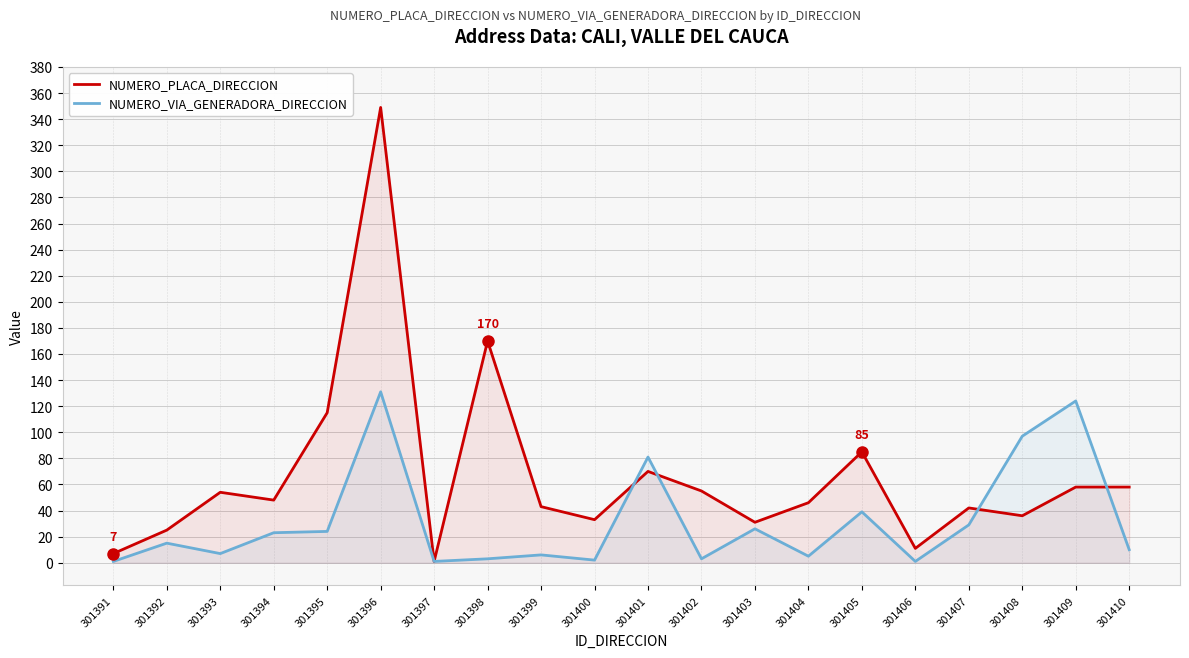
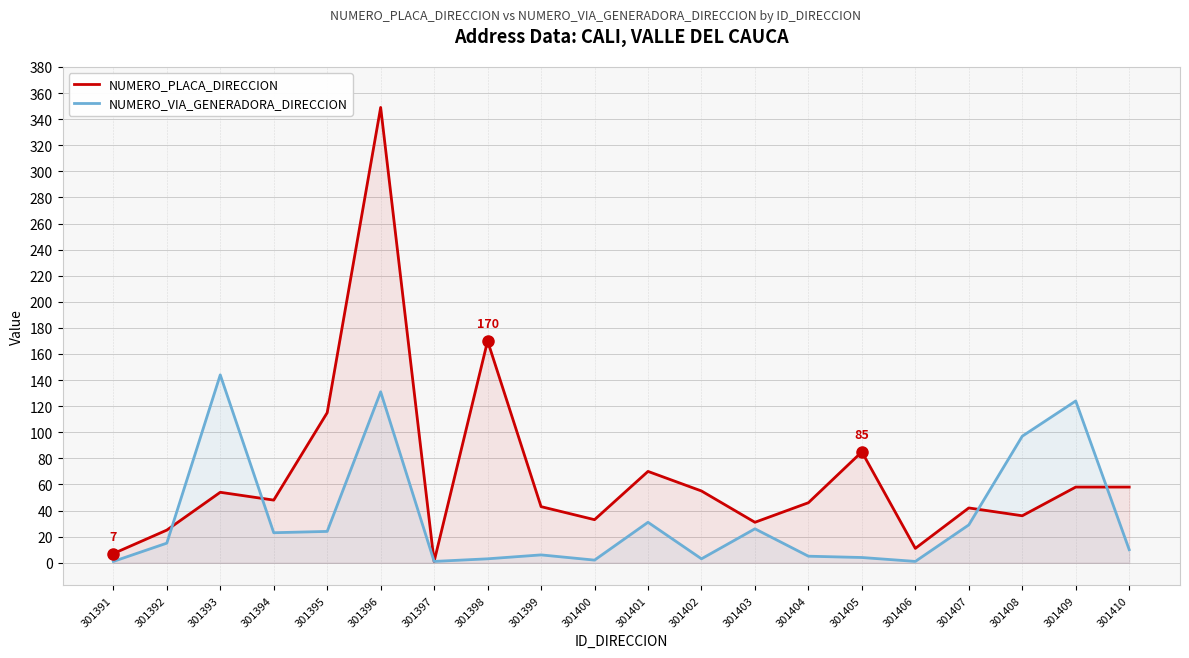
  {
    "NUMERO_VIA_GENERADORA_DIRECCION": {
      "301391": 1,
      "301392": 15,
-     "301393": 7,
+     "301393": 144,
      "301394": 23,
      "301395": 24,
      "301396": 131,
      "301398": 3,
      "301399": 6,
      "301400": 2,
-     "301401": 81,
+     "301401": 31,
      "301402": 3,
      "301403": 26,
      "301404": 5,
-     "301405": 39,
+     "301405": 4,
      "301406": 1,
      "301407": 29,
      "301408": 97,
      "301409": 124,
      "301410": 10
    }
  }
